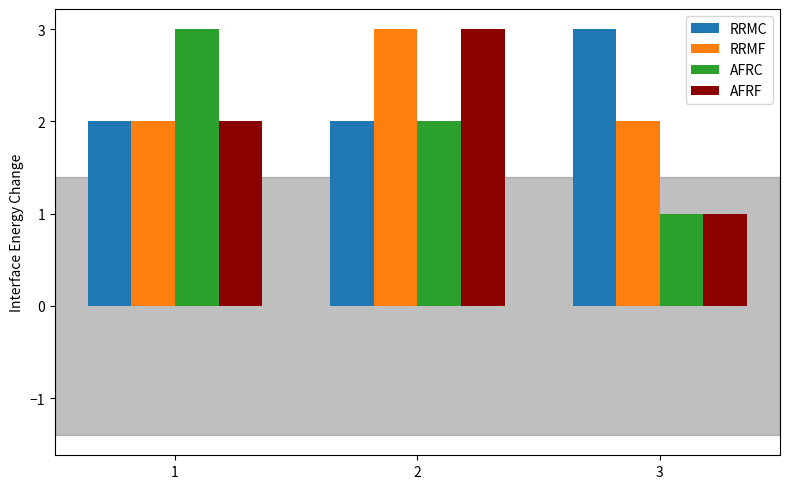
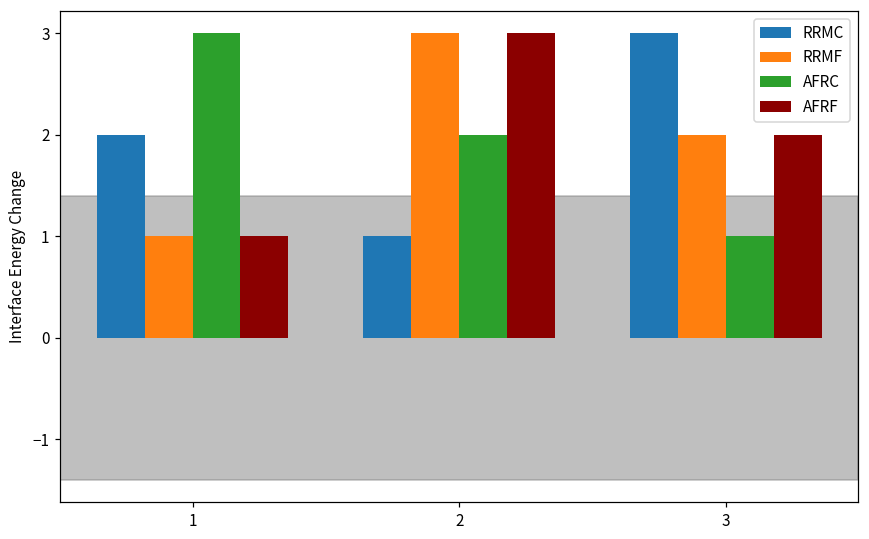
  {
    "RRMC": {
      "1": 2,
-     "2": 2,
+     "2": 1,
      "3": 3
    },
    "RRMF": {
-     "1": 2,
+     "1": 1,
      "2": 3,
      "3": 2
    },
    "AFRC": {
      "1": 3,
      "2": 2,
      "3": 1
    },
    "AFRF": {
-     "1": 2,
+     "1": 1,
      "2": 3,
-     "3": 1
+     "3": 2
    }
  }
